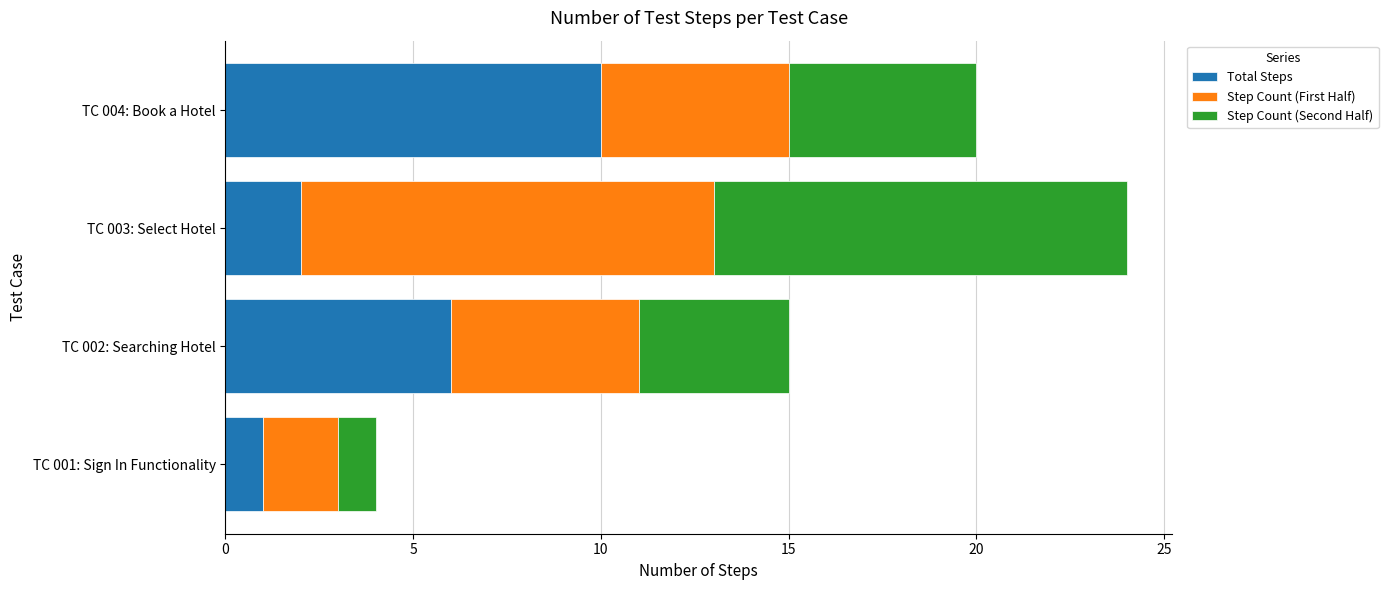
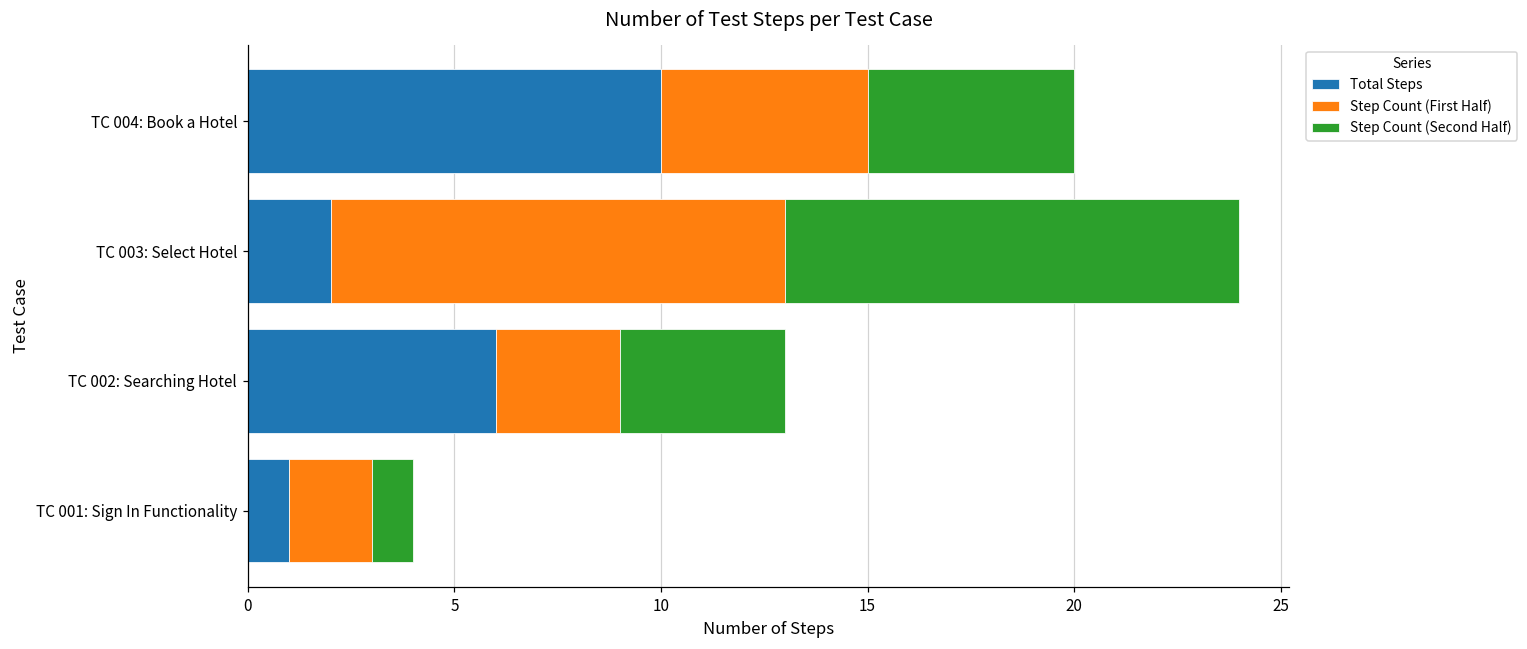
  {
    "Total Steps": {
      "TC 004: Book a Hotel": 10,
      "TC 003: Select Hotel": 2,
      "TC 002: Searching Hotel": 6,
      "TC 001: Sign In Functionality": 1
    },
    "Step Count (First Half)": {
      "TC 004: Book a Hotel": 5,
      "TC 003: Select Hotel": 11,
-     "TC 002: Searching Hotel": 5,
+     "TC 002: Searching Hotel": 3,
      "TC 001: Sign In Functionality": 2
    },
    "Step Count (Second Half)": {
      "TC 004: Book a Hotel": 5,
      "TC 003: Select Hotel": 11,
      "TC 002: Searching Hotel": 4,
      "TC 001: Sign In Functionality": 1
    }
  }
